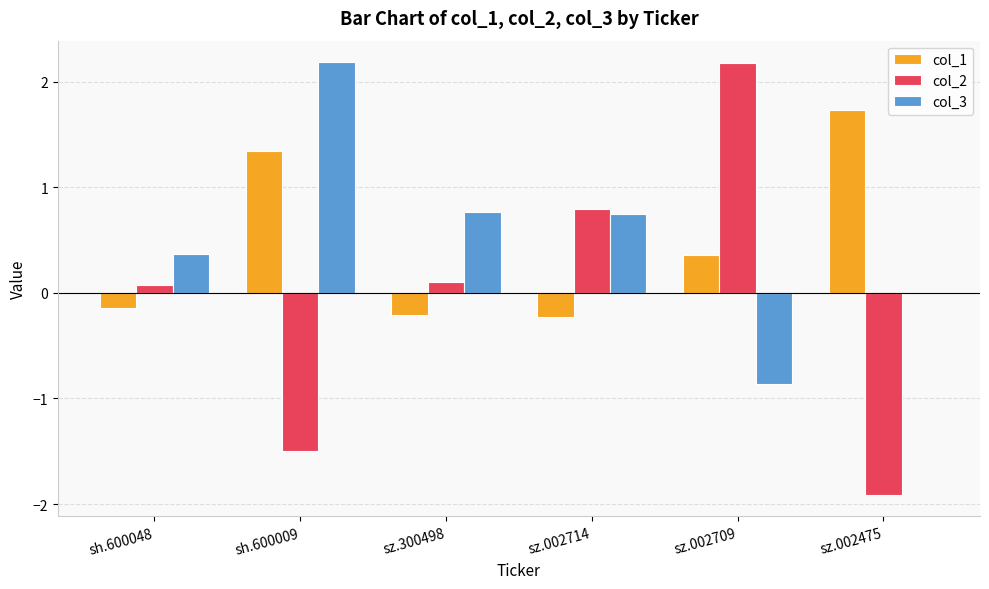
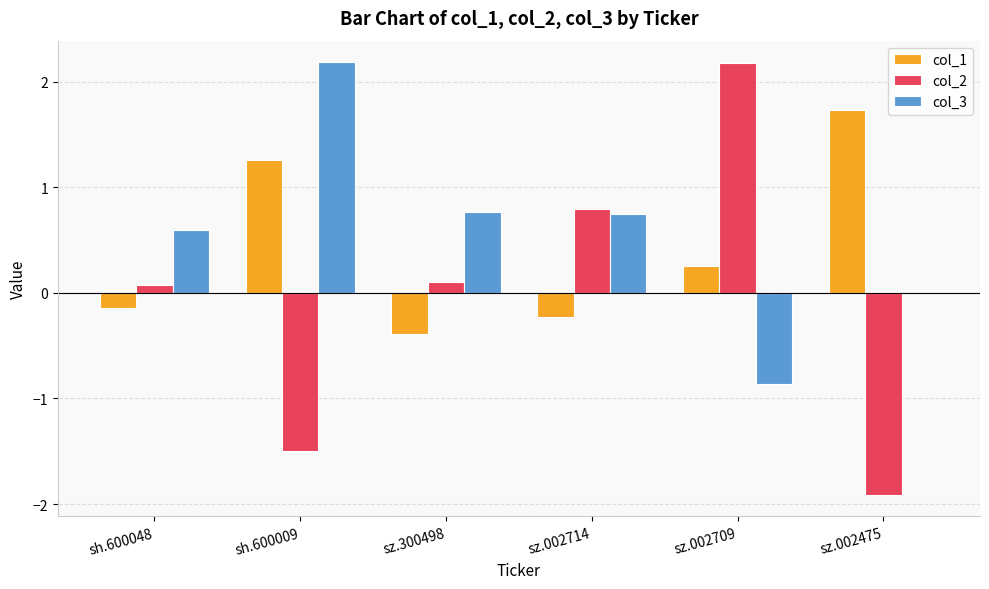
  {
    "col_1": {
      "sh.600048": -0.15,
-     "sh.600009": 1.35,
-     "sz.300498": -0.21,
+     "sh.600009": 1.26,
+     "sz.300498": -0.39,
      "sz.002714": -0.23,
-     "sz.002709": 0.35,
+     "sz.002709": 0.25,
      "sz.002475": 1.73
    },
    "col_2": {
      "sh.600048": 0.07,
      "sh.600009": -1.50,
      "sz.300498": 0.10,
      "sz.002714": 0.79,
      "sz.002709": 2.18,
      "sz.002475": -1.91
    },
    "col_3": {
-     "sh.600048": 0.37,
+     "sh.600048": 0.59,
      "sh.600009": 2.18,
      "sz.300498": 0.77,
      "sz.002714": 0.74,
      "sz.002709": -0.87,
      "sz.002475": 0.00
    }
  }
